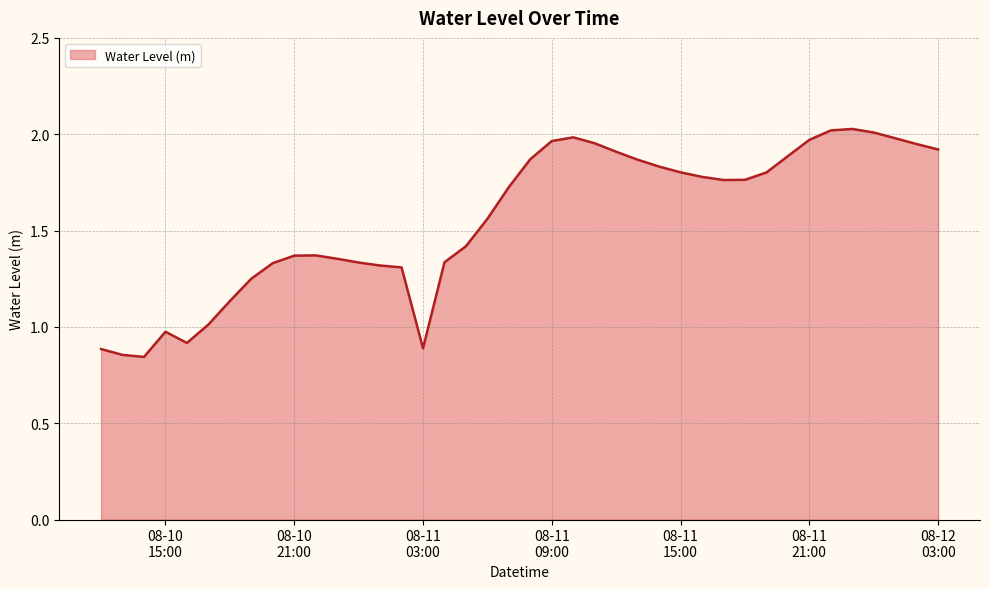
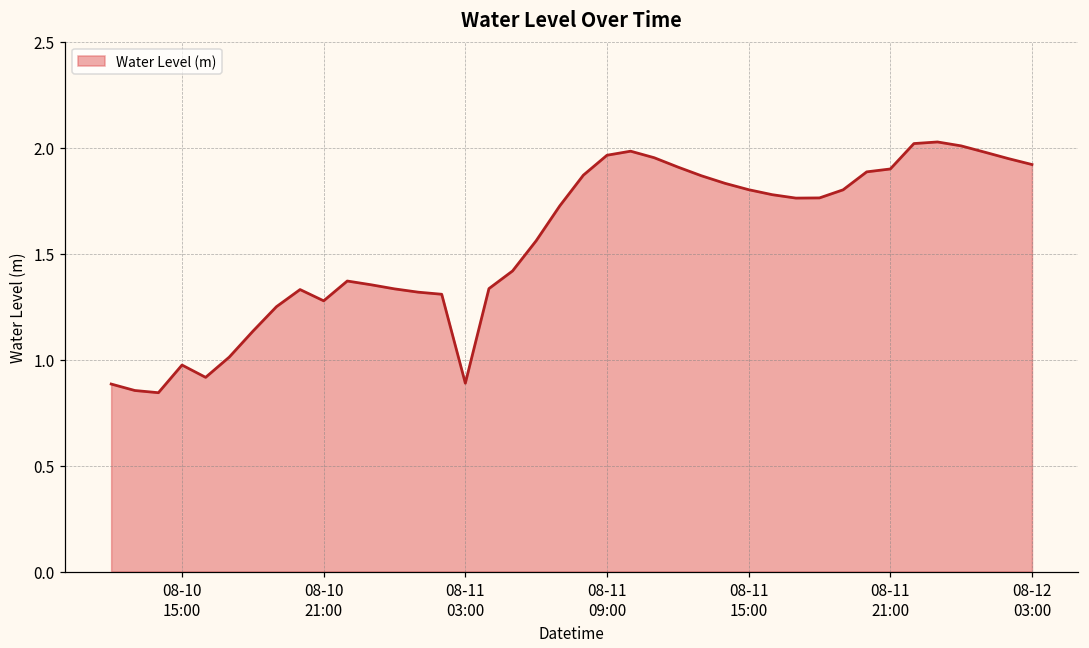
  {
    "08-10 15:00": 0.97,
-   "08-10 21:00": 1.37,
+   "08-10 21:00": 1.28,
    "08-11 03:00": 0.89,
    "08-11 09:00": 1.96,
    "08-11 15:00": 1.80,
-   "08-11 21:00": 1.97,
+   "08-11 21:00": 1.90,
    "08-12 03:00": 1.92
  }
